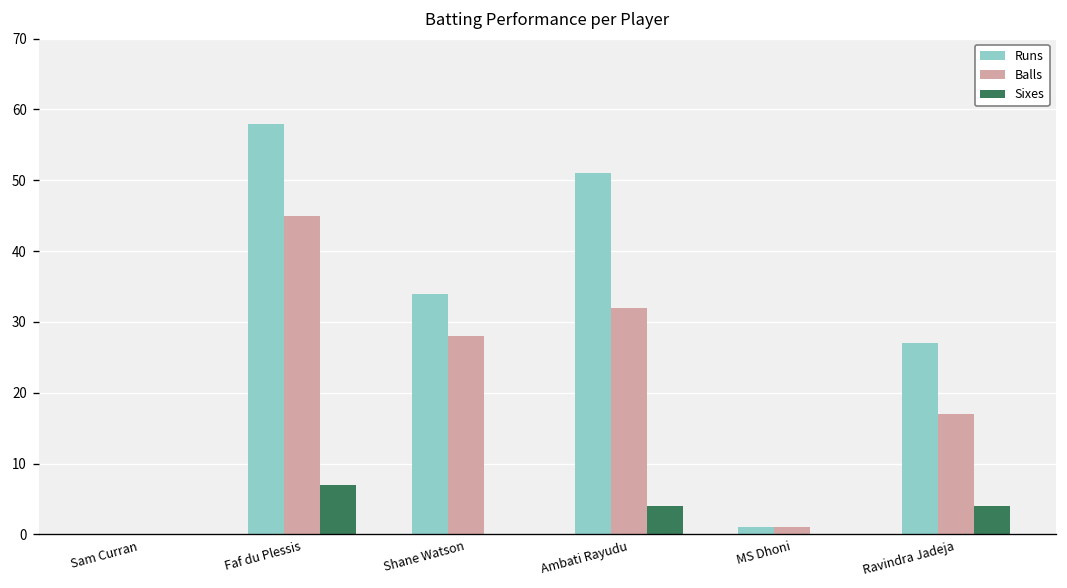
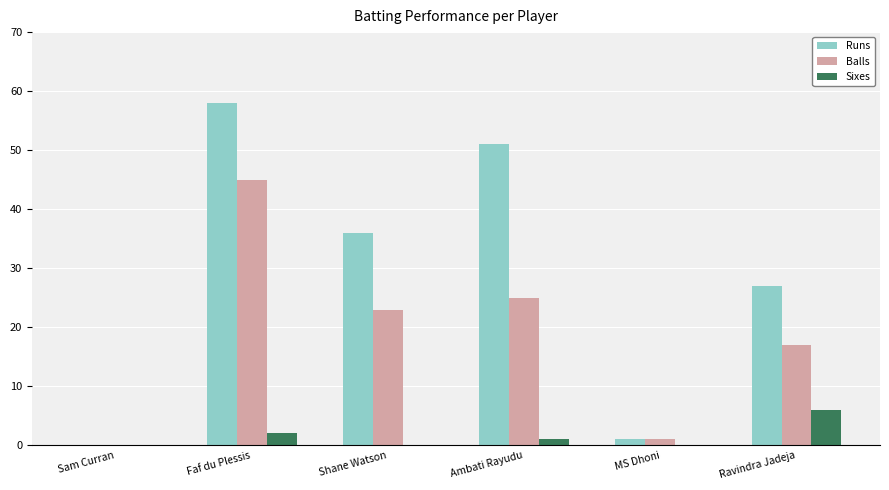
  {
    "Runs": {
      "Sam Curran": 0,
      "Faf du Plessis": 58,
-     "Shane Watson": 34,
+     "Shane Watson": 36,
      "Ambati Rayudu": 51,
      "MS Dhoni": 1,
      "Ravindra Jadeja": 27
    },
    "Balls": {
      "Sam Curran": 0,
      "Faf du Plessis": 45,
-     "Shane Watson": 28,
-     "Ambati Rayudu": 32,
+     "Shane Watson": 23,
+     "Ambati Rayudu": 25,
      "MS Dhoni": 1,
      "Ravindra Jadeja": 17
    },
    "Sixes": {
      "Sam Curran": 0,
-     "Faf du Plessis": 7,
+     "Faf du Plessis": 2,
      "Shane Watson": 0,
-     "Ambati Rayudu": 4,
+     "Ambati Rayudu": 1,
      "MS Dhoni": 0,
-     "Ravindra Jadeja": 4
+     "Ravindra Jadeja": 6
    }
  }
